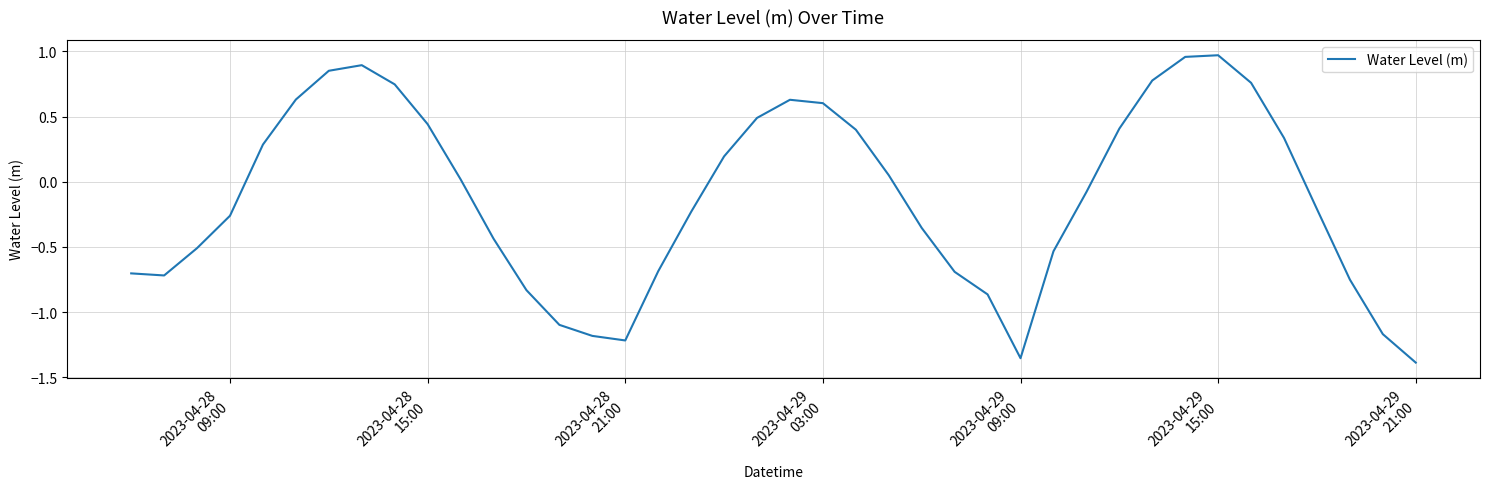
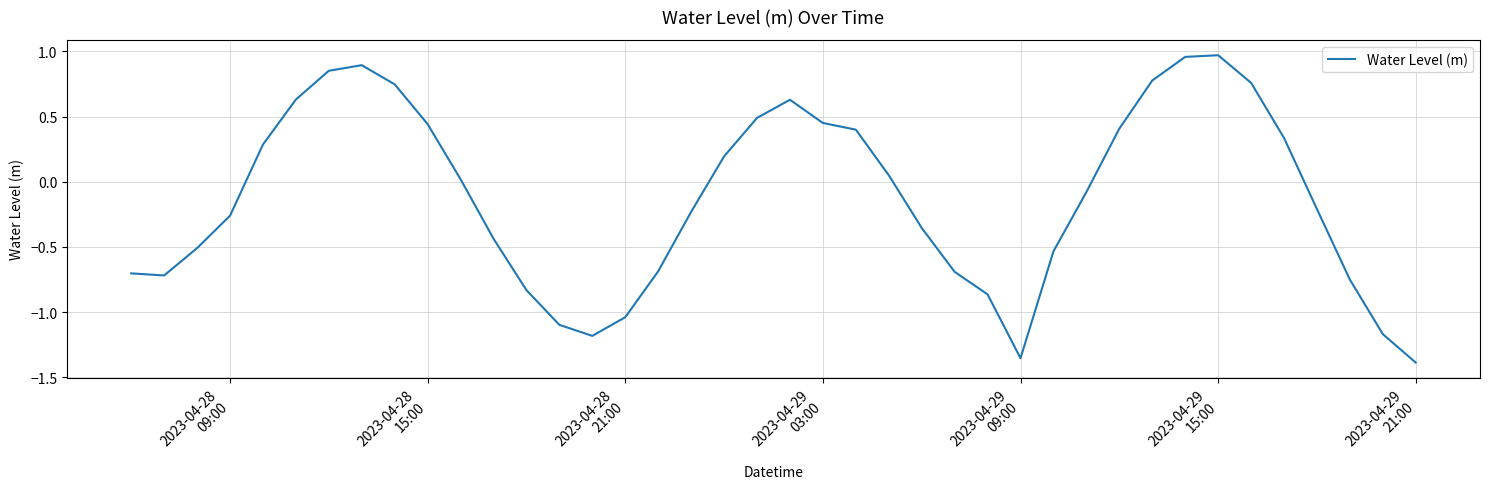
  {
    "2023-04-28 09:00": -0.26,
    "2023-04-28 15:00": 0.44,
-   "2023-04-28 21:00": -1.22,
-   "2023-04-29 03:00": 0.60,
+   "2023-04-28 21:00": -1.04,
+   "2023-04-29 03:00": 0.45,
    "2023-04-29 09:00": -1.35,
    "2023-04-29 15:00": 0.97,
    "2023-04-29 21:00": -1.39
  }
